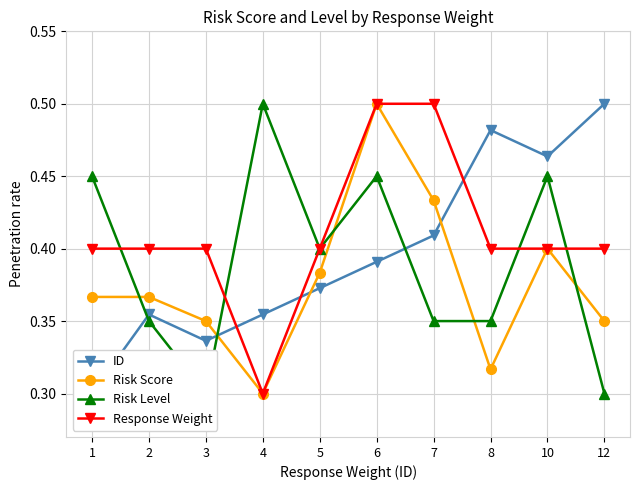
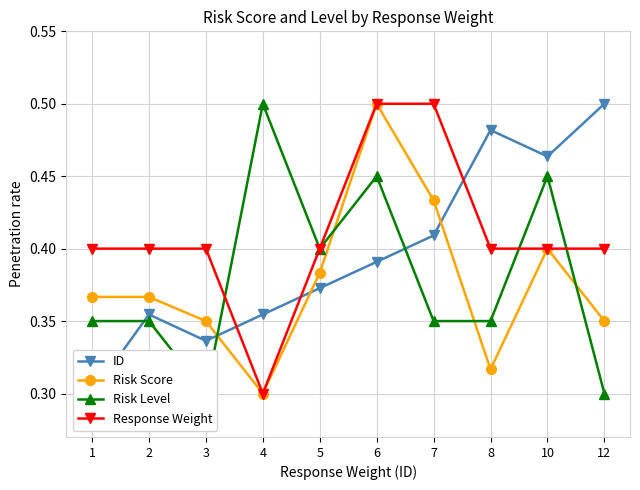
  {
    "ID": {
      "2": 0.355,
      "3": 0.336,
      "4": 0.355,
      "5": 0.373,
      "6": 0.391,
      "7": 0.409,
      "8": 0.482,
      "10": 0.464,
      "12": 0.500
    },
    "Risk Score": {
      "1": 0.367,
      "2": 0.367,
      "3": 0.350,
      "5": 0.383,
      "7": 0.433,
      "8": 0.317,
      "12": 0.350
    },
    "Risk Level": {
-     "1": 0.450,
+     "1": 0.350,
      "2": 0.350,
      "4": 0.500,
      "6": 0.450,
      "7": 0.350,
      "8": 0.350,
      "10": 0.450,
      "12": 0.300
    },
    "Response Weight": {
      "1": 0.400,
      "2": 0.400,
      "3": 0.400,
      "7": 0.500,
      "8": 0.400,
      "12": 0.400
    }
  }
